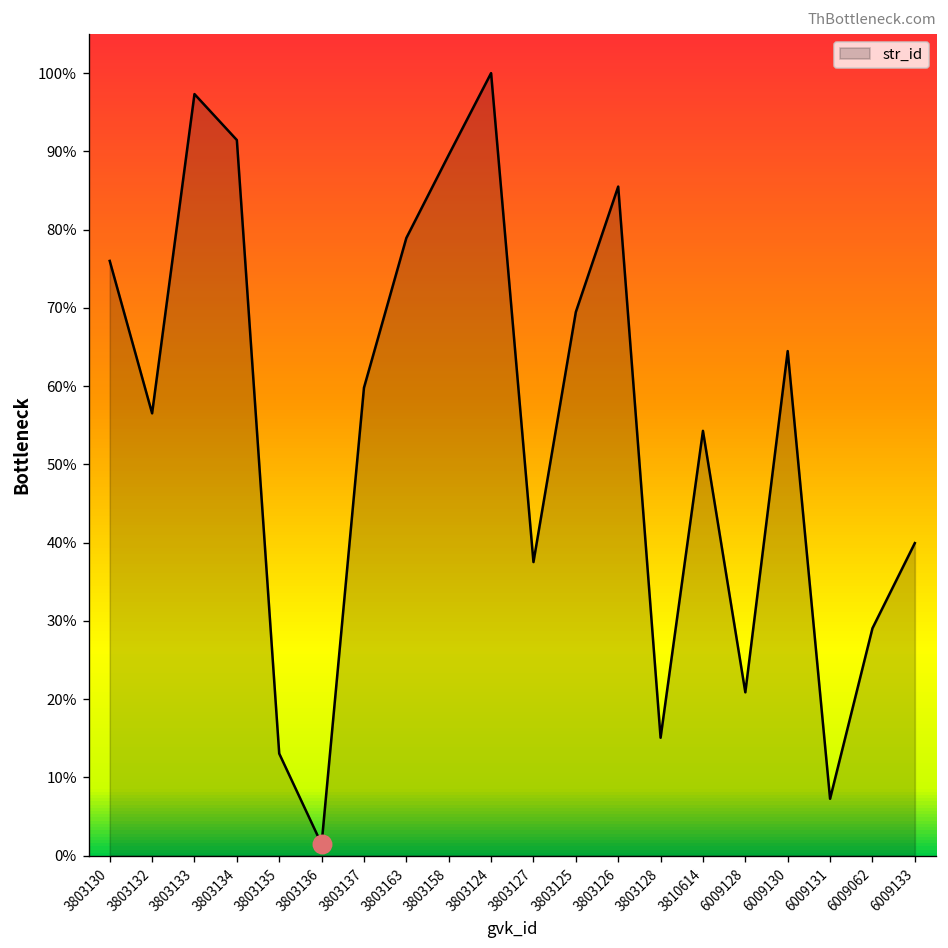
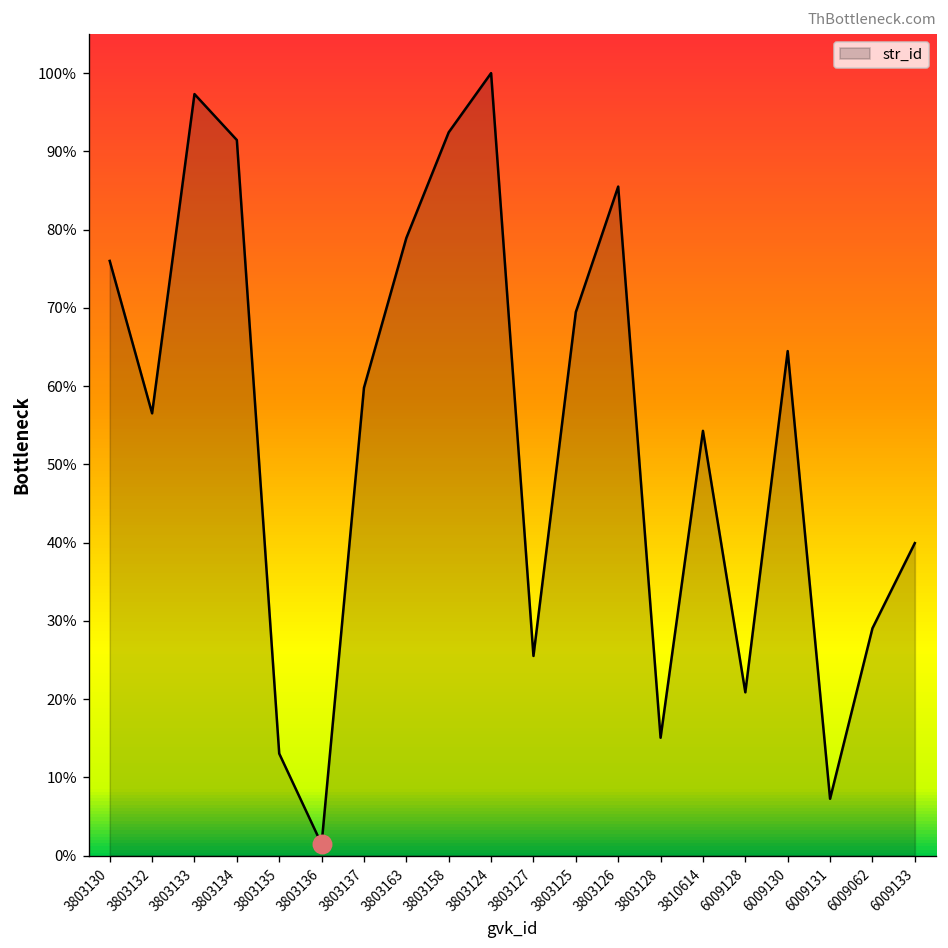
  {
    "str_id": {
      "3803130": "76%",
      "3803132": "57%",
      "3803133": "97%",
      "3803134": "91%",
      "3803135": "13%",
      "3803137": "60%",
      "3803163": "79%",
-     "3803158": "90%",
+     "3803158": "92%",
      "3803124": "100%",
-     "3803127": "38%",
+     "3803127": "26%",
      "3803125": "69%",
      "3803126": "85%",
      "3803128": "15%",
      "3810614": "54%",
      "6009128": "21%",
      "6009130": "64%",
      "6009131": "7%",
      "6009062": "29%",
      "6009133": "40%"
    }
  }
